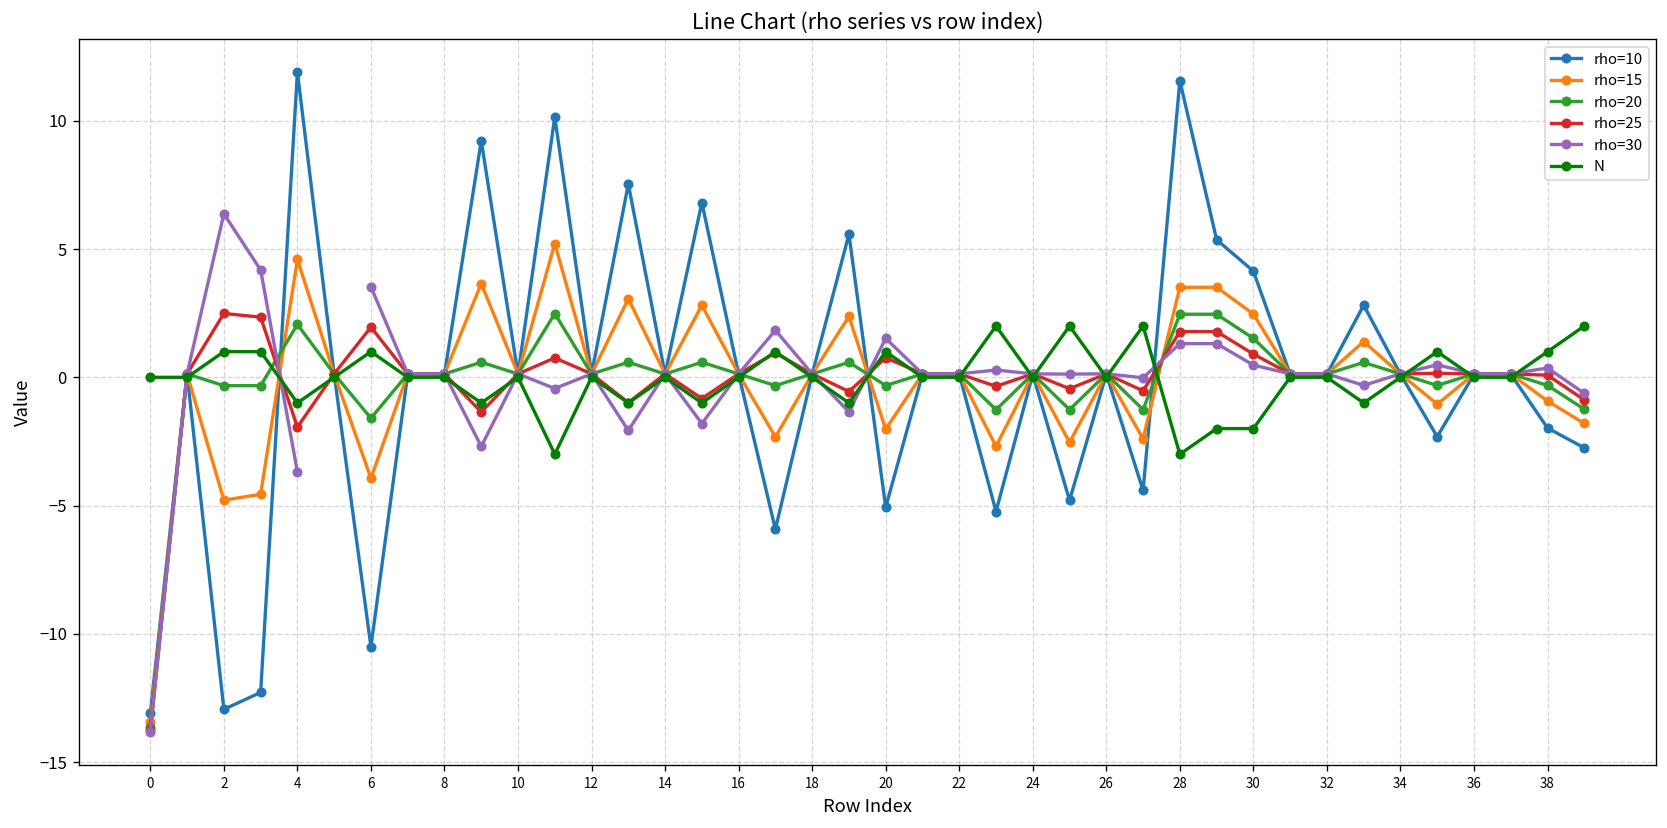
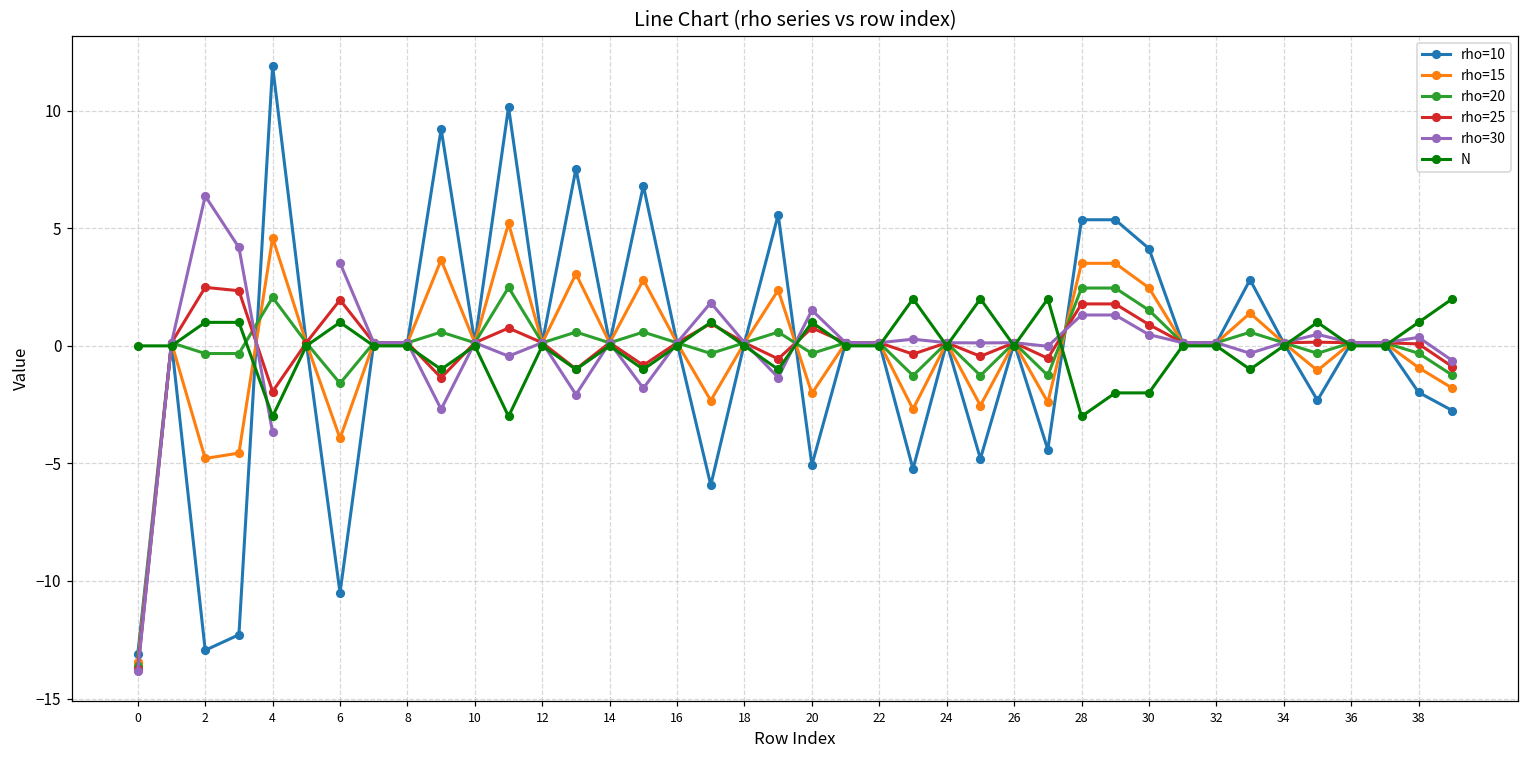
  {
    "rho=10": {
      "0": -13.1,
      "2": -12.9,
      "4": 11.9,
      "6": -10.5,
      "20": -5.1,
-     "28": 11.6,
+     "28": 5.4,
      "30": 4.1,
      "38": -2.0
    },
    "rho=15": {
      "0": -13.4,
      "2": -4.8,
      "4": 4.6,
      "6": -3.9,
      "20": -2.0,
      "28": 3.5,
      "30": 2.5,
      "38": -0.9
    },
    "rho=20": {
      "2": -0.3,
      "4": 2.1,
      "6": -1.6,
      "20": -0.3,
      "28": 2.5,
      "30": 1.5,
      "38": -0.3
    },
    "rho=25": {
      "2": 2.5,
      "4": -1.9,
      "6": 2.0,
      "20": 0.8,
      "28": 1.8,
      "30": 0.9,
      "38": 0.1
    },
    "rho=30": {
      "2": 6.4,
      "4": -3.7,
      "6": 3.5,
      "20": 1.5,
      "28": 1.3,
      "30": 0.5,
      "38": 0.4
    },
    "N": {
      "0": 0,
      "2": 1,
-     "4": -1,
+     "4": -3,
      "6": 1,
      "20": 1,
      "28": -3,
      "30": -2,
      "38": 1
    }
  }
